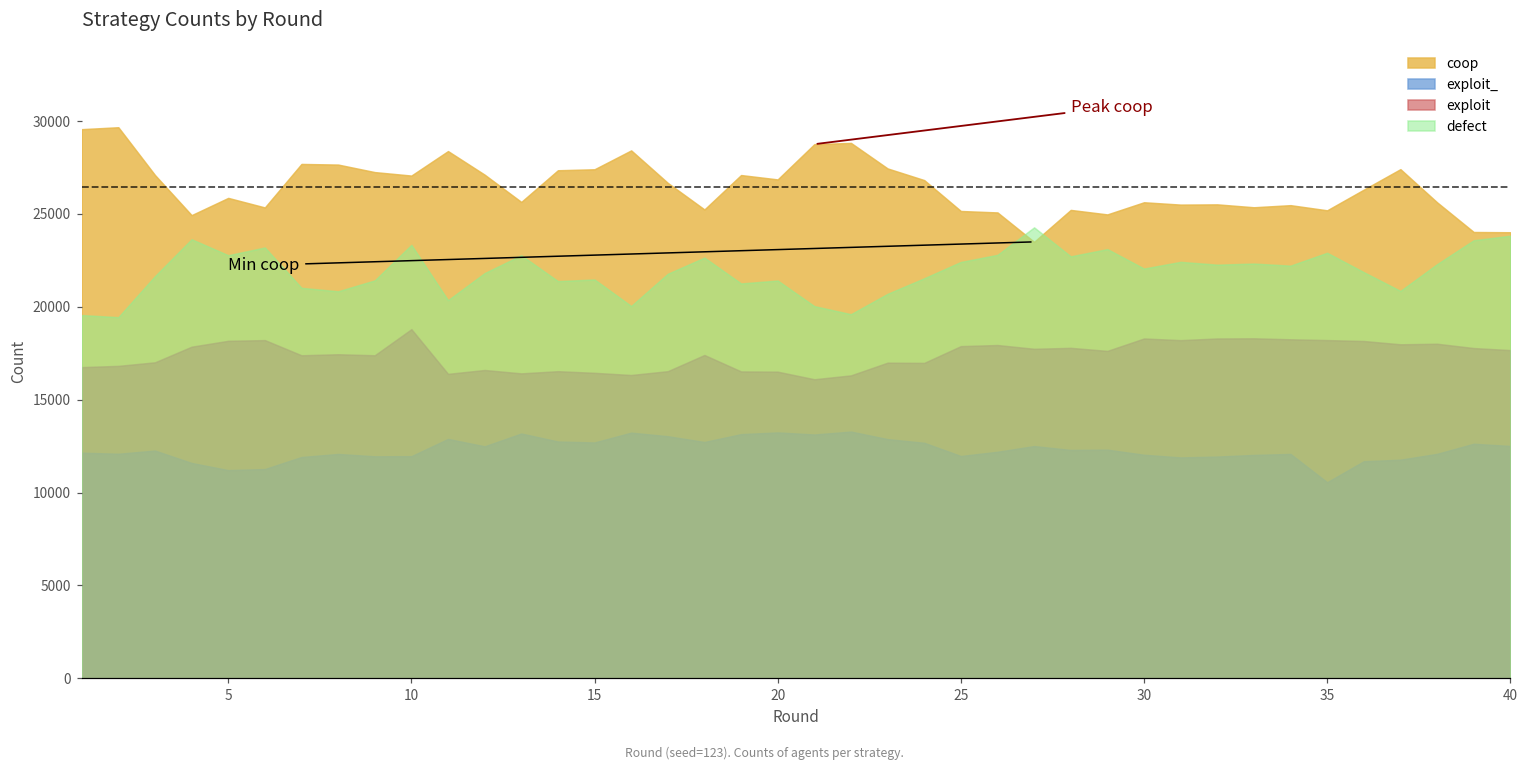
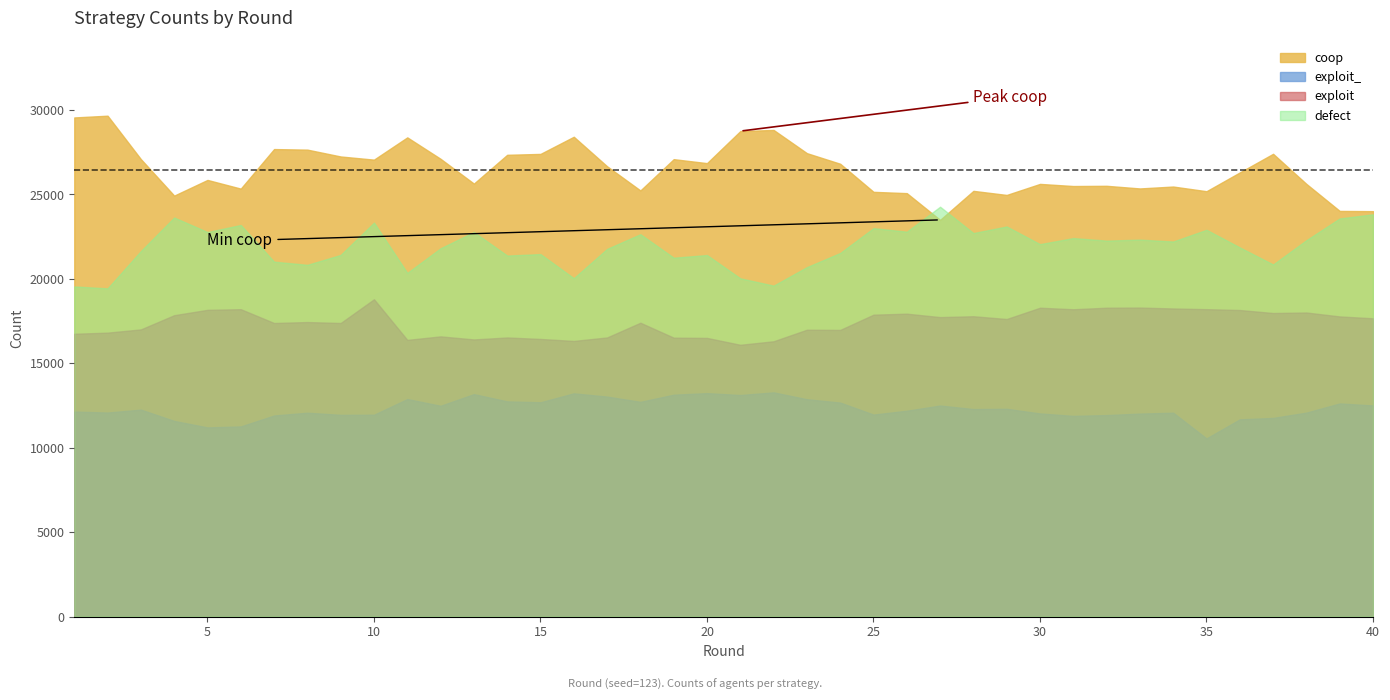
  {
    "coop": {
      "5": 25900,
      "10": 27100,
      "15": 27400,
      "20": 26900,
      "25": 25200,
      "30": 25600,
      "35": 25200,
      "40": 24000
    },
    "exploit_": {
      "5": 11200,
      "10": 12000,
      "15": 12700,
      "20": 13200,
      "25": 12000,
      "30": 12000,
      "35": 10600,
      "40": 12500
    },
    "exploit": {
      "5": 18200,
      "10": 18800,
      "15": 16400,
      "20": 16500,
      "25": 17900,
      "30": 18300,
      "35": 18200,
      "40": 17700
    },
    "defect": {
      "5": 22800,
      "10": 23300,
      "15": 21500,
      "20": 21400,
-     "25": 22400,
+     "25": 23000,
      "30": 22100,
      "35": 22900,
      "40": 23800
    }
  }
